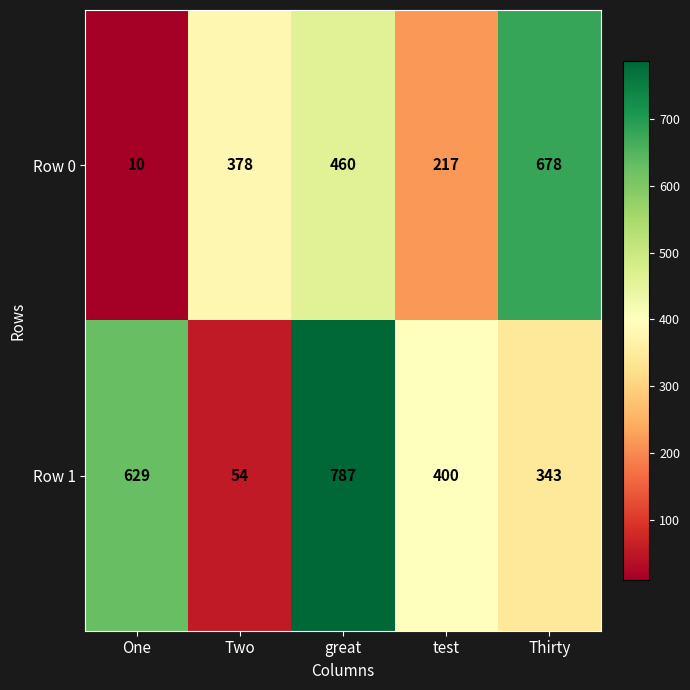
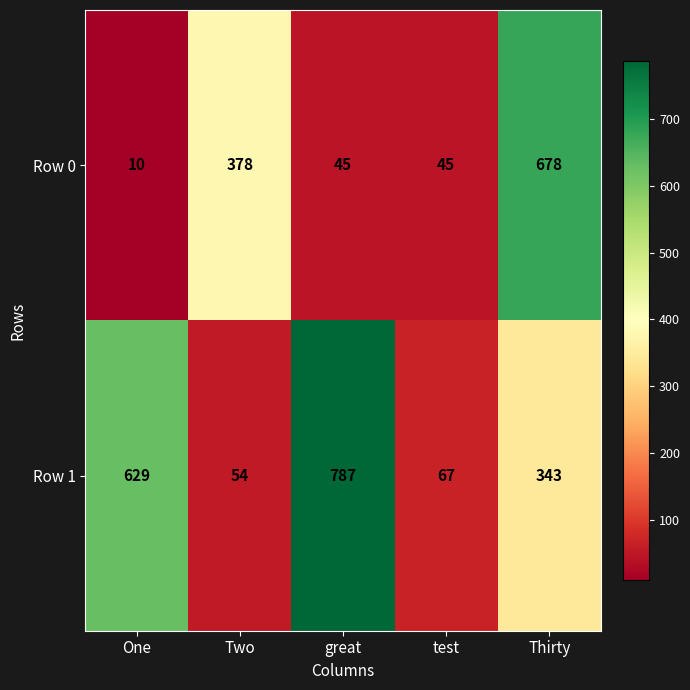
  {
    "Row 0": {
      "One": 10,
      "Two": 378,
-     "great": 460,
-     "test": 217,
+     "great": 45,
+     "test": 45,
      "Thirty": 678
    },
    "Row 1": {
      "One": 629,
      "Two": 54,
      "great": 787,
-     "test": 400,
+     "test": 67,
      "Thirty": 343
    }
  }
